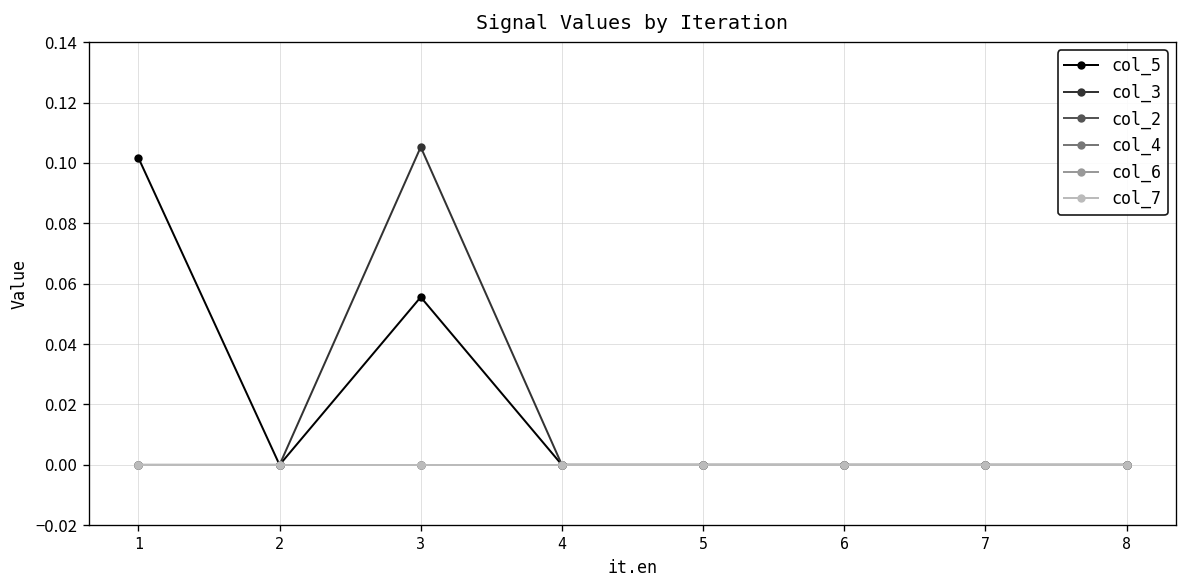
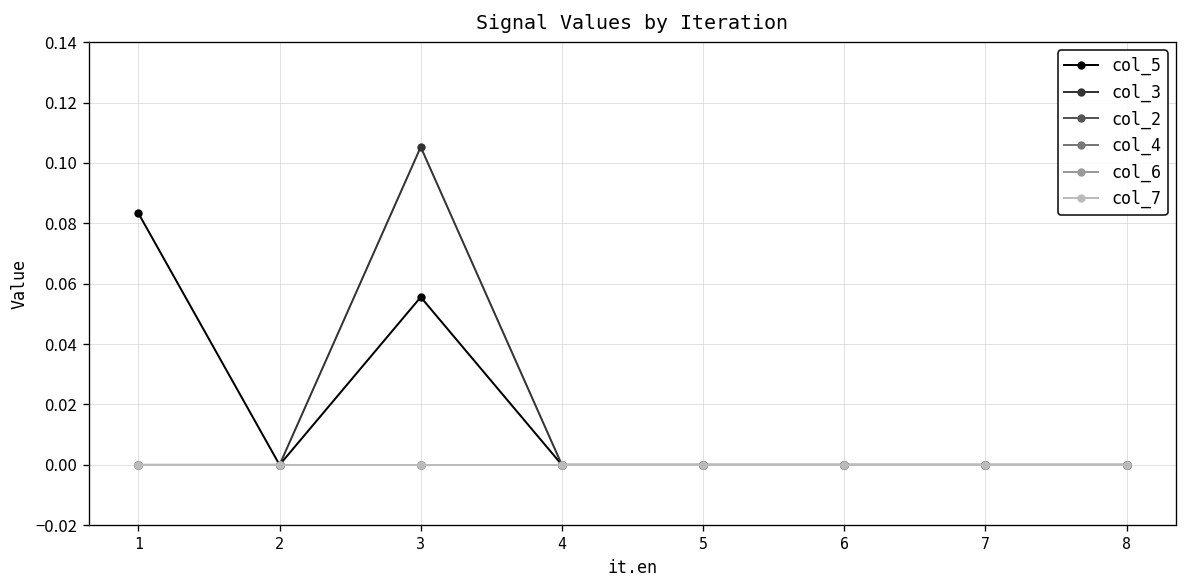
  {
    "col_5": {
-     "1": 0.102,
+     "1": 0.083,
      "3": 0.056
    },
    "col_3": {
      "3": 0.105
    },
    "col_7": {
      "3": 0.000
    }
  }
